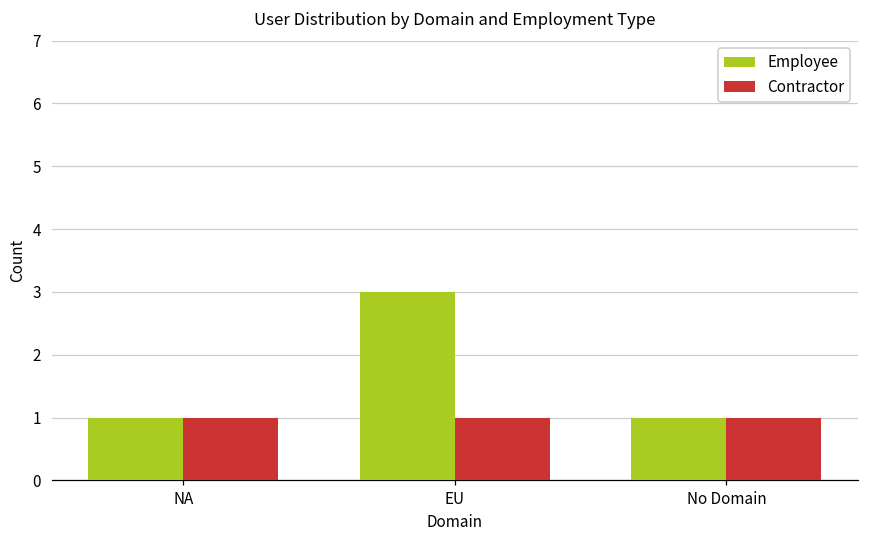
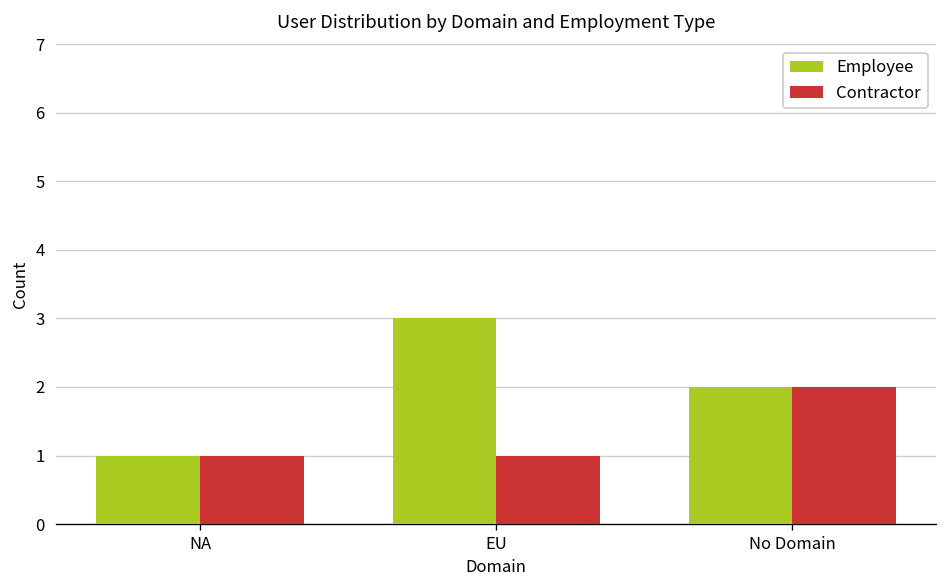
  {
    "Employee": {
      "NA": 1,
      "EU": 3,
-     "No Domain": 1
+     "No Domain": 2
    },
    "Contractor": {
      "NA": 1,
      "EU": 1,
-     "No Domain": 1
+     "No Domain": 2
    }
  }
